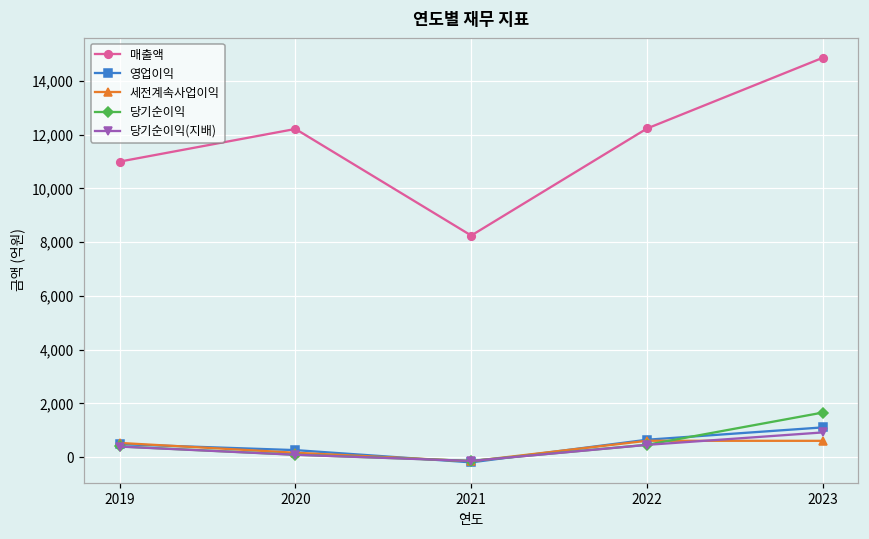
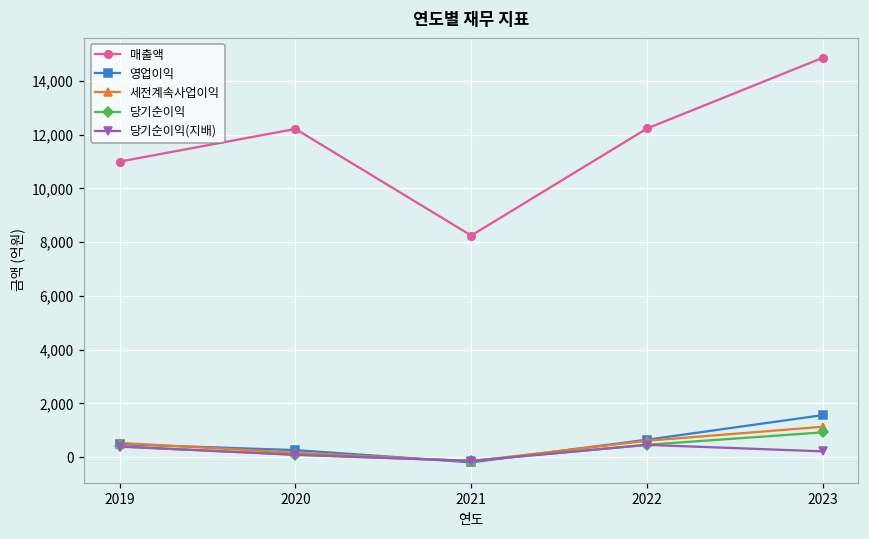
  {
    "매출액": {
      "2019": "11,000",
      "2020": "12,200",
      "2021": "8,200",
      "2022": "12,200",
      "2023": "14,900"
    },
    "영업이익": {
-     "2023": "1,100"
+     "2023": "1,600"
    },
    "세전계속사업이익": {
-     "2023": "600"
+     "2023": "1,100"
    },
    "당기순이익": {
-     "2023": "1,700"
+     "2023": "900"
    },
    "당기순이익(지배)": {
-     "2023": "900"
+     "2023": "200"
    }
  }
